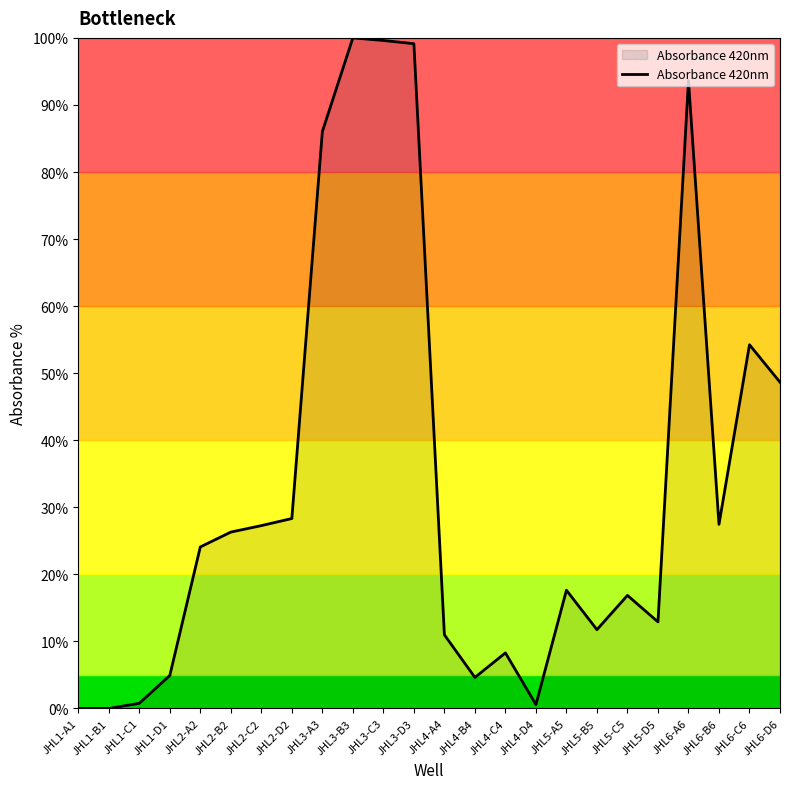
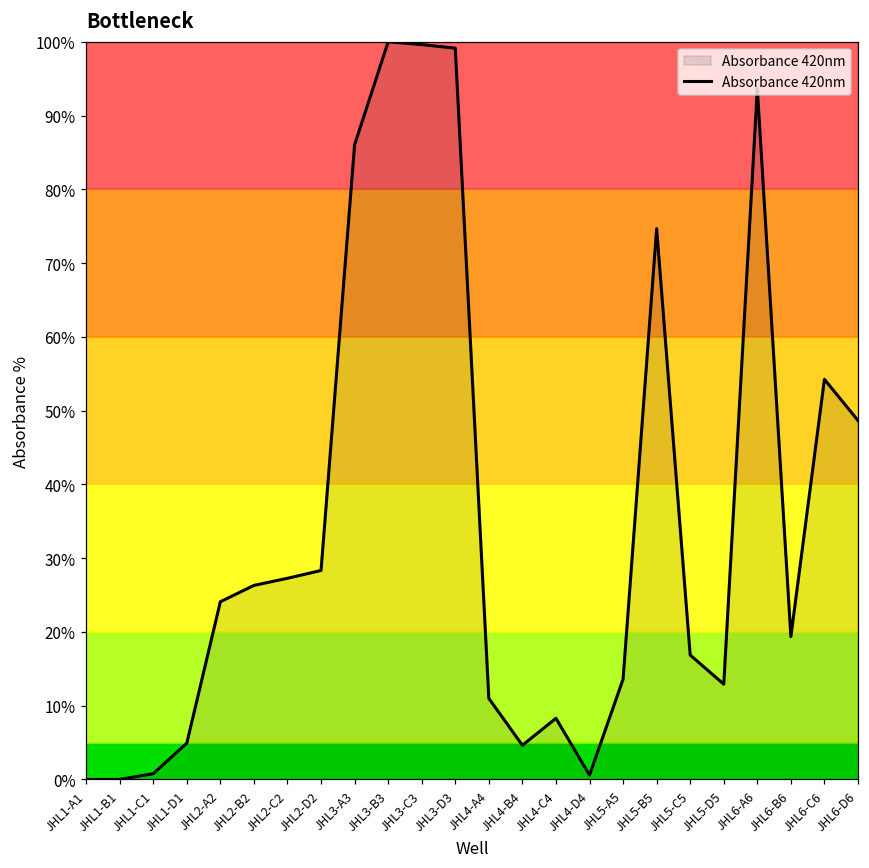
  {
    "JHL1-A1": "0%",
    "JHL1-B1": "0%",
    "JHL1-C1": "1%",
    "JHL1-D1": "5%",
    "JHL2-A2": "24%",
    "JHL2-B2": "26%",
    "JHL2-C2": "27%",
    "JHL2-D2": "28%",
    "JHL3-A3": "86%",
    "JHL3-B3": "100%",
    "JHL3-C3": "100%",
    "JHL3-D3": "99%",
    "JHL4-A4": "11%",
    "JHL4-B4": "5%",
    "JHL4-C4": "8%",
    "JHL4-D4": "1%",
-   "JHL5-A5": "18%",
-   "JHL5-B5": "12%",
+   "JHL5-A5": "14%",
+   "JHL5-B5": "75%",
    "JHL5-C5": "17%",
    "JHL5-D5": "13%",
-   "JHL6-B6": "27%",
+   "JHL6-B6": "19%",
    "JHL6-C6": "54%",
    "JHL6-D6": "49%"
  }
